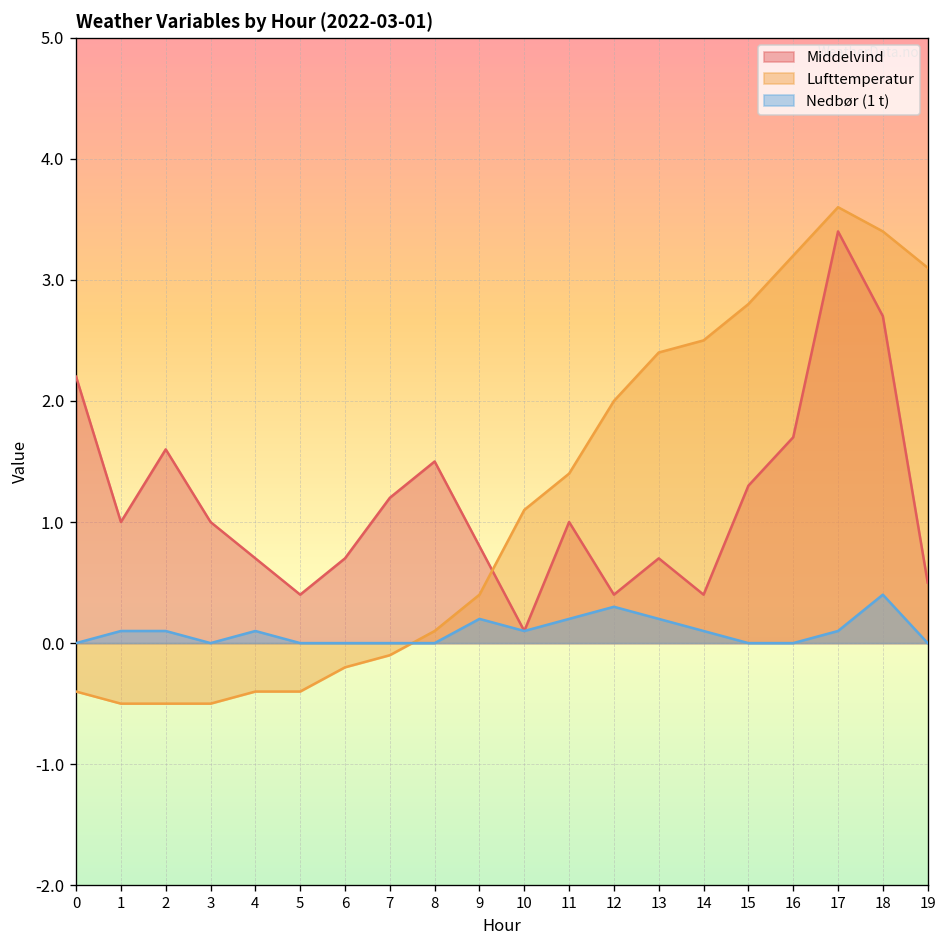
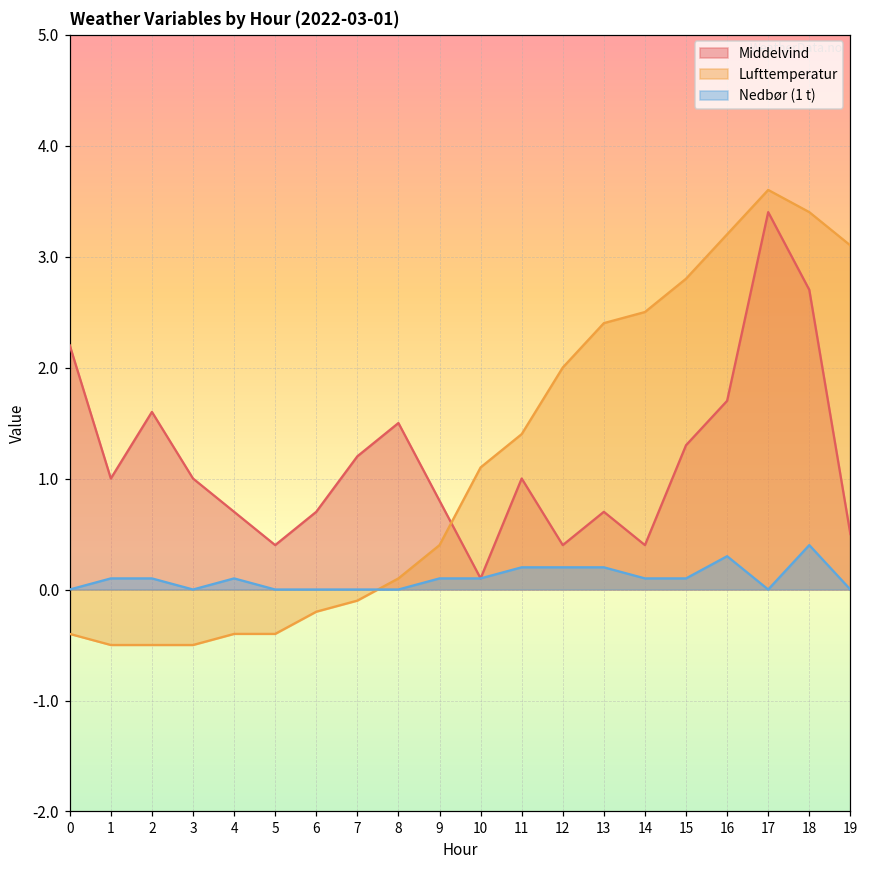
  {
    "Nedbør (1 t)": {
      "1": 0.1,
      "2": 0.1,
      "4": 0.1,
      "8": 0.0,
-     "9": 0.2,
+     "9": 0.1,
      "11": 0.2,
-     "12": 0.3,
+     "12": 0.2,
      "13": 0.2,
      "14": 0.1,
-     "15": 0.0,
-     "16": 0.0,
-     "17": 0.1,
+     "15": 0.1,
+     "16": 0.3,
+     "17": 0.0,
      "18": 0.4,
      "19": 0.0
    }
  }
